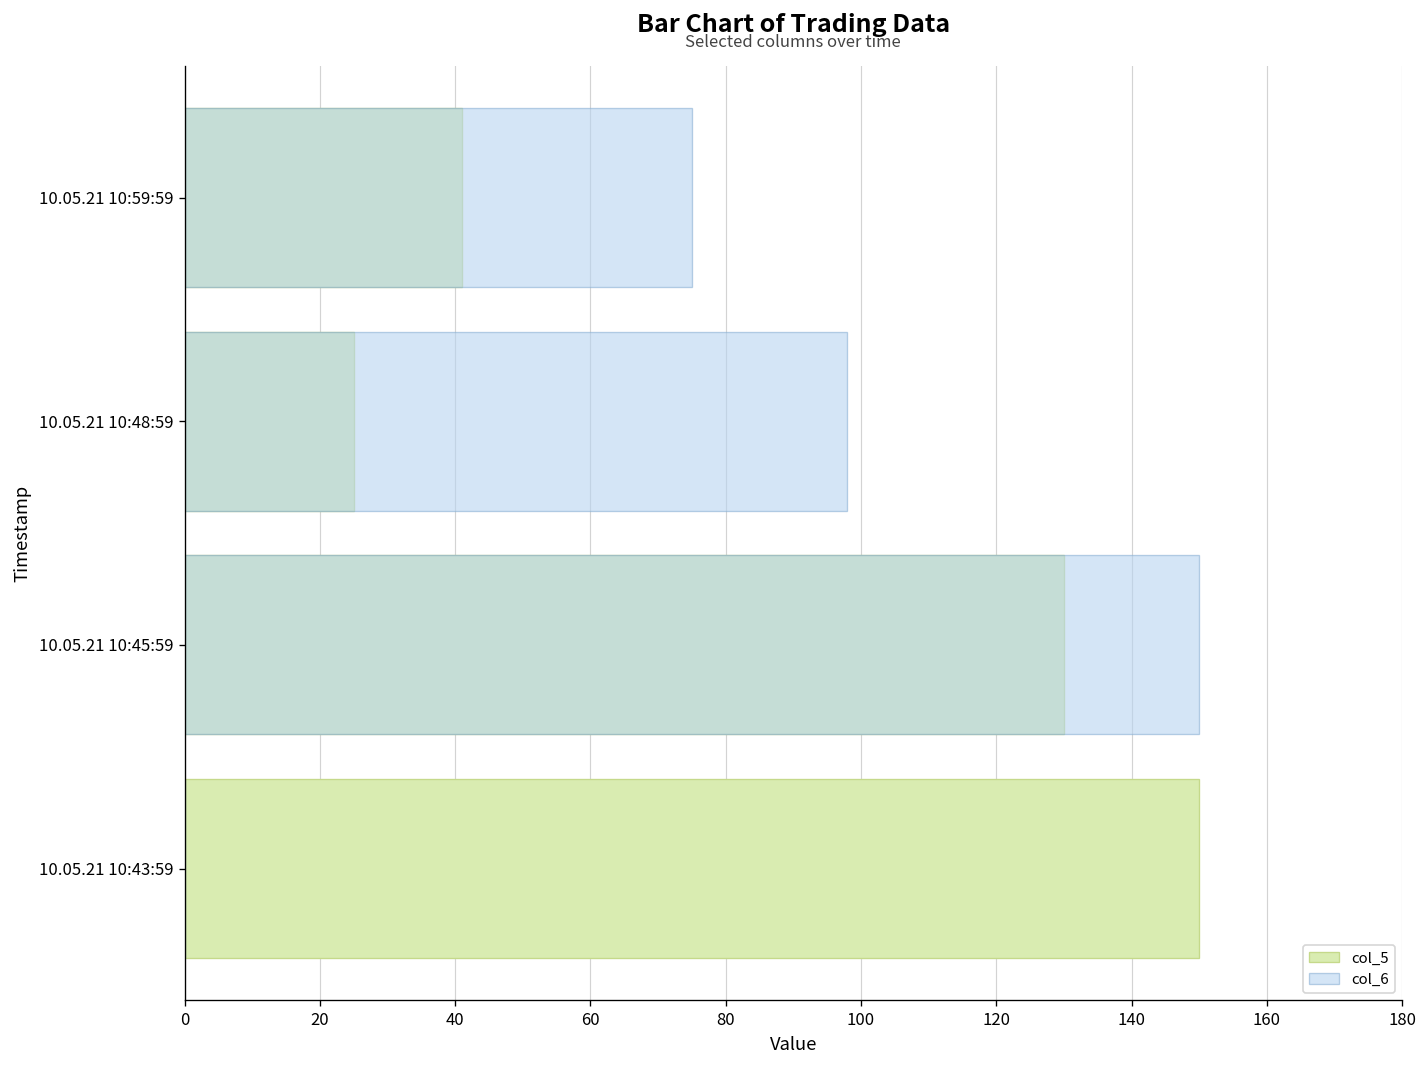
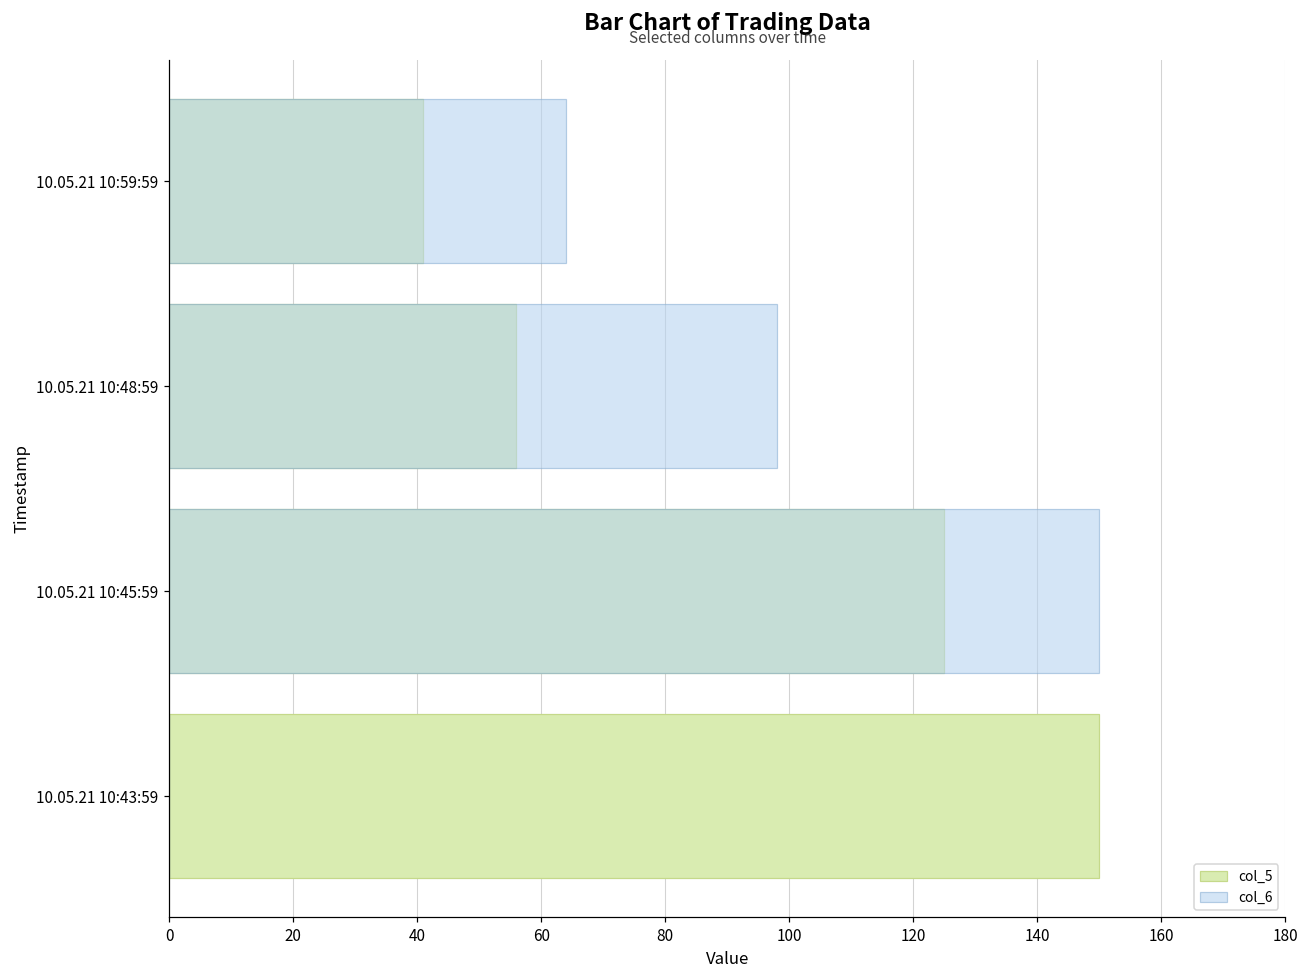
  {
    "col_5": {
-     "10.05.21 10:48:59": 25,
-     "10.05.21 10:45:59": 130,
+     "10.05.21 10:48:59": 56,
+     "10.05.21 10:45:59": 125,
      "10.05.21 10:43:59": 150
    },
    "col_6": {
-     "10.05.21 10:59:59": 75,
+     "10.05.21 10:59:59": 64,
      "10.05.21 10:48:59": 98,
      "10.05.21 10:45:59": 150,
      "10.05.21 10:43:59": 0
    }
  }
